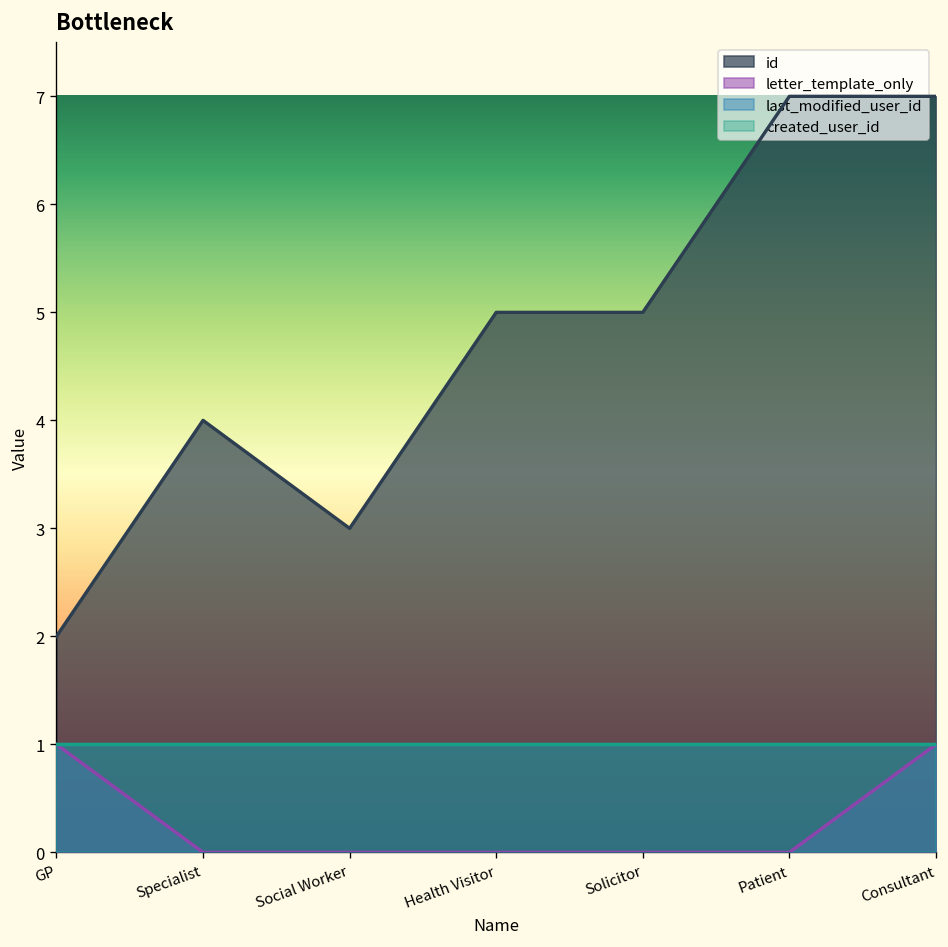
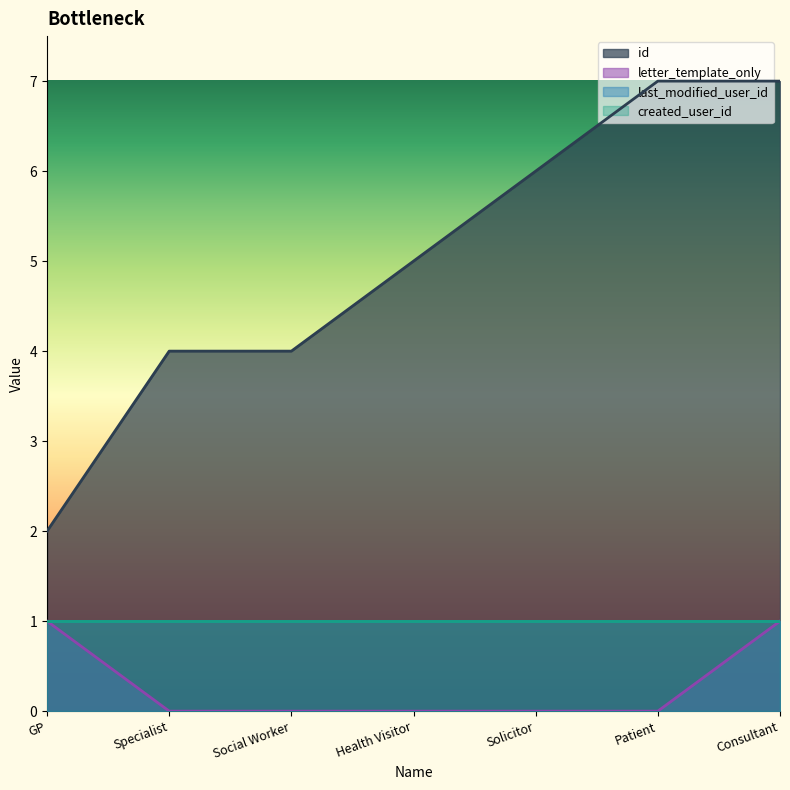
  {
    "id": {
      "GP": 2,
      "Specialist": 4,
-     "Social Worker": 3,
+     "Social Worker": 4,
      "Health Visitor": 5,
-     "Solicitor": 5,
+     "Solicitor": 6,
      "Consultant": 7
    },
    "letter_template_only": {
      "Specialist": 0,
      "Social Worker": 0,
      "Health Visitor": 0,
      "Solicitor": 0,
      "Patient": 0
    },
    "created_user_id": {
      "Specialist": 1,
      "Social Worker": 1,
      "Health Visitor": 1,
      "Solicitor": 1,
      "Patient": 1
    }
  }
